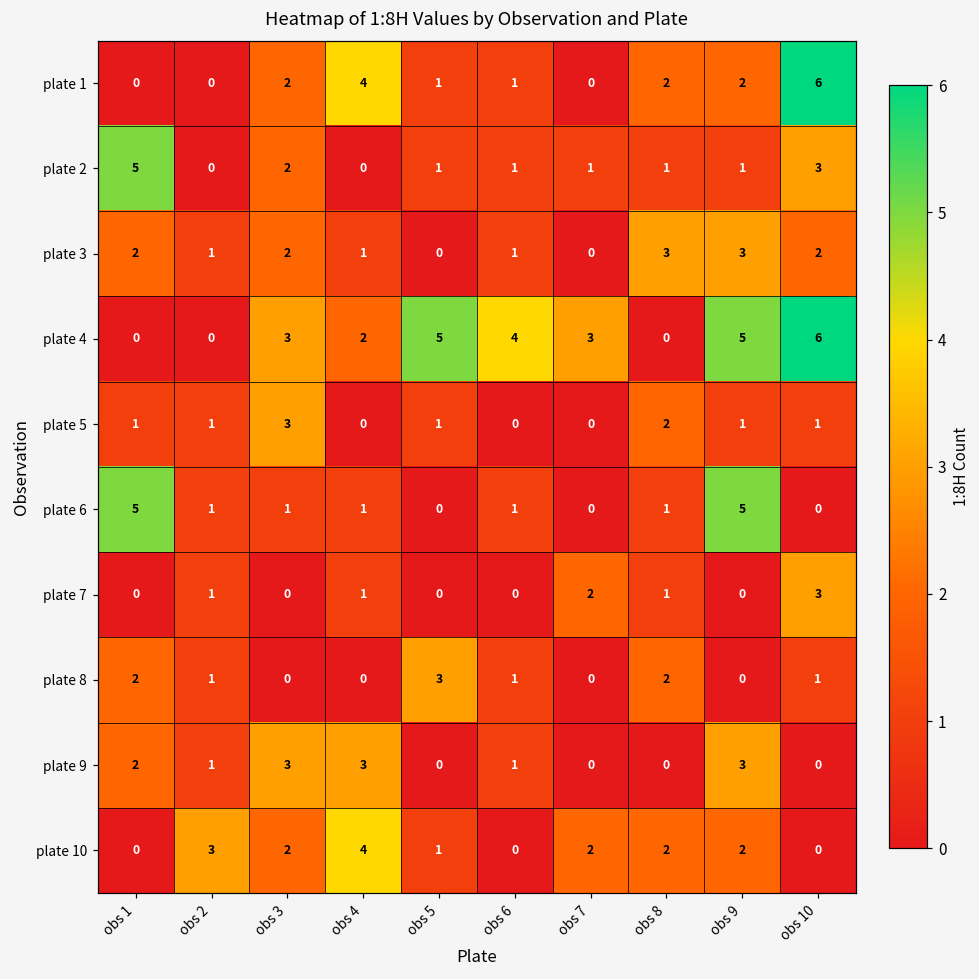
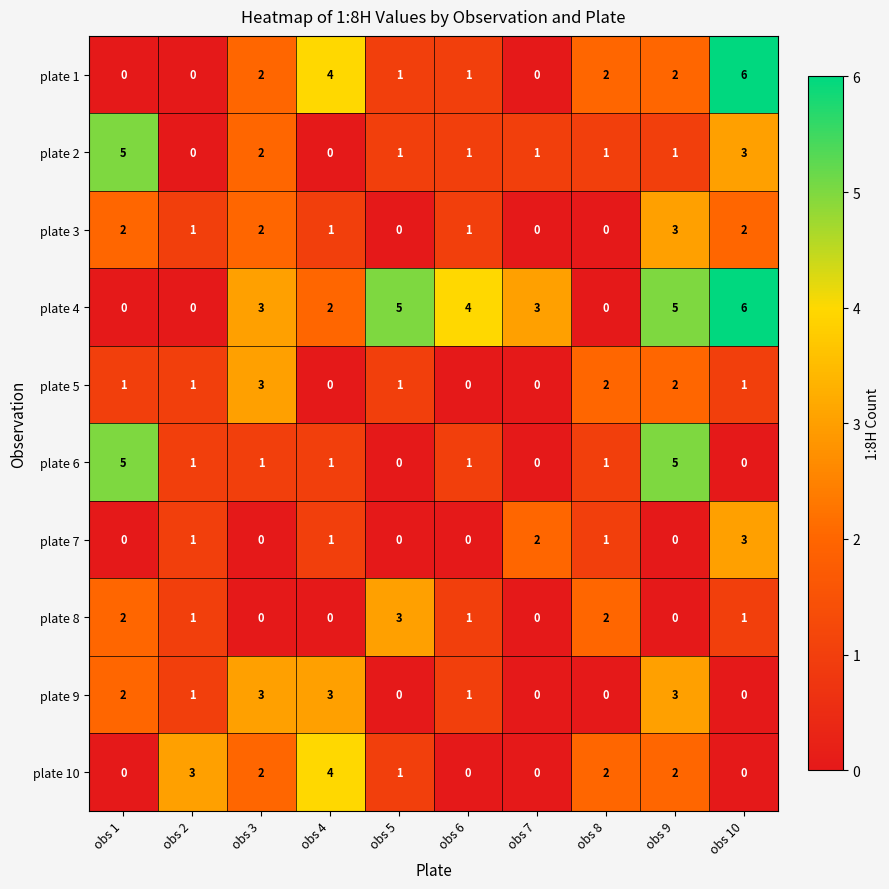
  {
    "plate 1": {
      "obs 1": 0,
      "obs 2": 0,
      "obs 3": 2,
      "obs 4": 4,
      "obs 5": 1,
      "obs 6": 1,
      "obs 7": 0,
      "obs 8": 2,
      "obs 9": 2,
      "obs 10": 6
    },
    "plate 2": {
      "obs 1": 5,
      "obs 2": 0,
      "obs 3": 2,
      "obs 4": 0,
      "obs 5": 1,
      "obs 6": 1,
      "obs 7": 1,
      "obs 8": 1,
      "obs 9": 1,
      "obs 10": 3
    },
    "plate 3": {
      "obs 1": 2,
      "obs 2": 1,
      "obs 3": 2,
      "obs 4": 1,
      "obs 5": 0,
      "obs 6": 1,
      "obs 7": 0,
-     "obs 8": 3,
+     "obs 8": 0,
      "obs 9": 3,
      "obs 10": 2
    },
    "plate 4": {
      "obs 1": 0,
      "obs 2": 0,
      "obs 3": 3,
      "obs 4": 2,
      "obs 5": 5,
      "obs 6": 4,
      "obs 7": 3,
      "obs 8": 0,
      "obs 9": 5,
      "obs 10": 6
    },
    "plate 5": {
      "obs 1": 1,
      "obs 2": 1,
      "obs 3": 3,
      "obs 4": 0,
      "obs 5": 1,
      "obs 6": 0,
      "obs 7": 0,
      "obs 8": 2,
-     "obs 9": 1,
+     "obs 9": 2,
      "obs 10": 1
    },
    "plate 6": {
      "obs 1": 5,
      "obs 2": 1,
      "obs 3": 1,
      "obs 4": 1,
      "obs 5": 0,
      "obs 6": 1,
      "obs 7": 0,
      "obs 8": 1,
      "obs 9": 5,
      "obs 10": 0
    },
    "plate 7": {
      "obs 1": 0,
      "obs 2": 1,
      "obs 3": 0,
      "obs 4": 1,
      "obs 5": 0,
      "obs 6": 0,
      "obs 7": 2,
      "obs 8": 1,
      "obs 9": 0,
      "obs 10": 3
    },
    "plate 8": {
      "obs 1": 2,
      "obs 2": 1,
      "obs 3": 0,
      "obs 4": 0,
      "obs 5": 3,
      "obs 6": 1,
      "obs 7": 0,
      "obs 8": 2,
      "obs 9": 0,
      "obs 10": 1
    },
    "plate 9": {
      "obs 1": 2,
      "obs 2": 1,
      "obs 3": 3,
      "obs 4": 3,
      "obs 5": 0,
      "obs 6": 1,
      "obs 7": 0,
      "obs 8": 0,
      "obs 9": 3,
      "obs 10": 0
    },
    "plate 10": {
      "obs 1": 0,
      "obs 2": 3,
      "obs 3": 2,
      "obs 4": 4,
      "obs 5": 1,
      "obs 6": 0,
-     "obs 7": 2,
+     "obs 7": 0,
      "obs 8": 2,
      "obs 9": 2,
      "obs 10": 0
    }
  }
